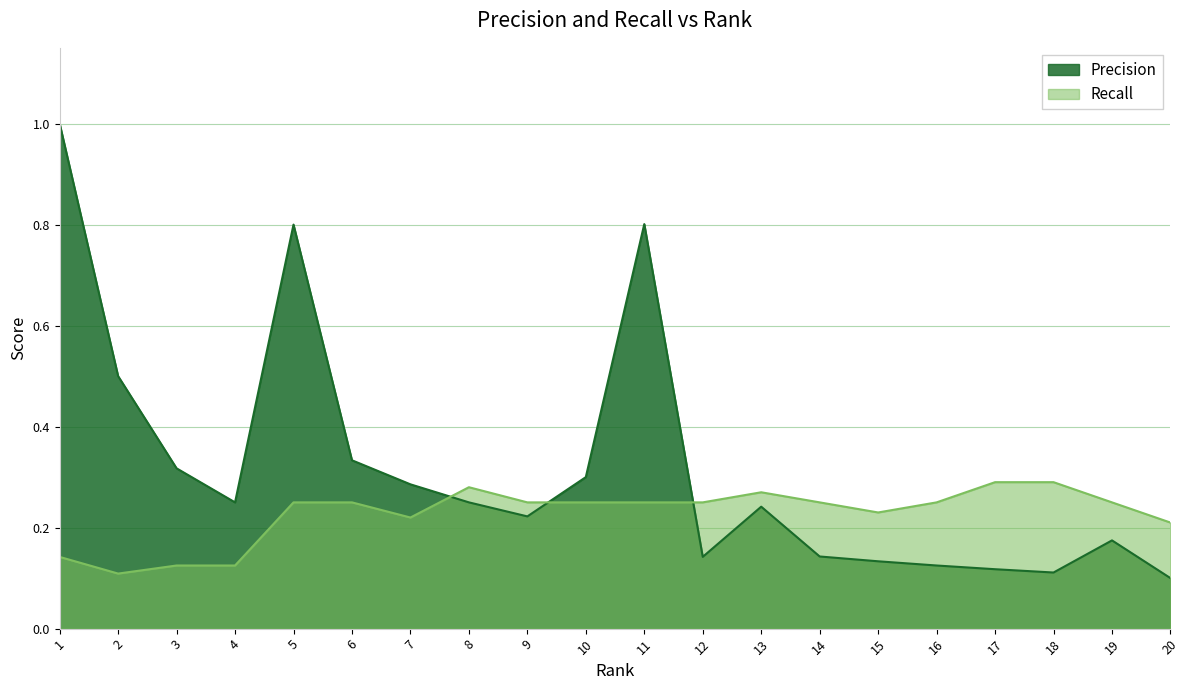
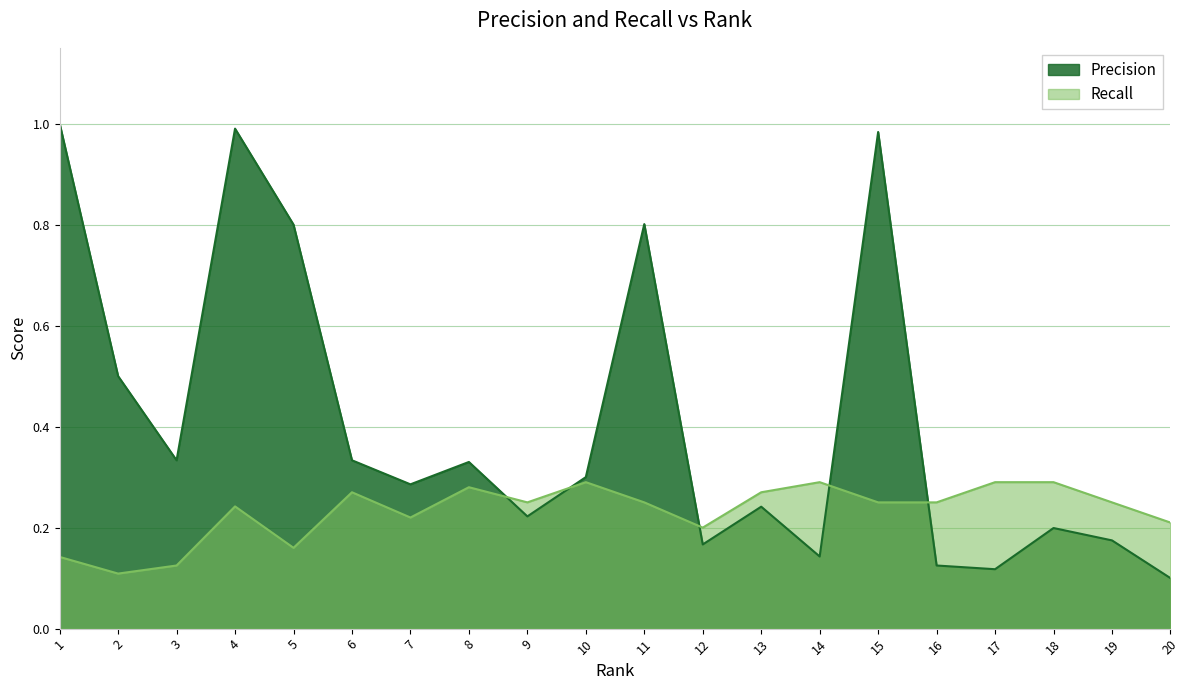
  {
    "Precision": {
      "1": 1.00,
      "2": 0.50,
-     "3": 0.32,
-     "4": 0.25,
+     "3": 0.33,
+     "4": 0.99,
      "5": 0.80,
      "6": 0.33,
      "7": 0.29,
-     "8": 0.25,
+     "8": 0.33,
      "9": 0.22,
      "10": 0.30,
      "11": 0.80,
-     "12": 0.14,
+     "12": 0.17,
      "13": 0.24,
      "14": 0.14,
-     "15": 0.13,
+     "15": 0.98,
      "16": 0.13,
      "17": 0.12,
-     "18": 0.11,
+     "18": 0.20,
      "19": 0.17,
      "20": 0.10
    },
    "Recall": {
      "1": 0.14,
      "2": 0.11,
      "3": 0.13,
-     "4": 0.13,
-     "5": 0.25,
-     "6": 0.25,
+     "4": 0.24,
+     "5": 0.16,
+     "6": 0.27,
      "7": 0.22,
      "8": 0.28,
      "9": 0.25,
-     "10": 0.25,
+     "10": 0.29,
      "11": 0.25,
-     "12": 0.25,
+     "12": 0.20,
      "13": 0.27,
-     "14": 0.25,
-     "15": 0.23,
+     "14": 0.29,
+     "15": 0.25,
      "16": 0.25,
      "17": 0.29,
      "18": 0.29,
      "19": 0.25,
      "20": 0.21
    }
  }
